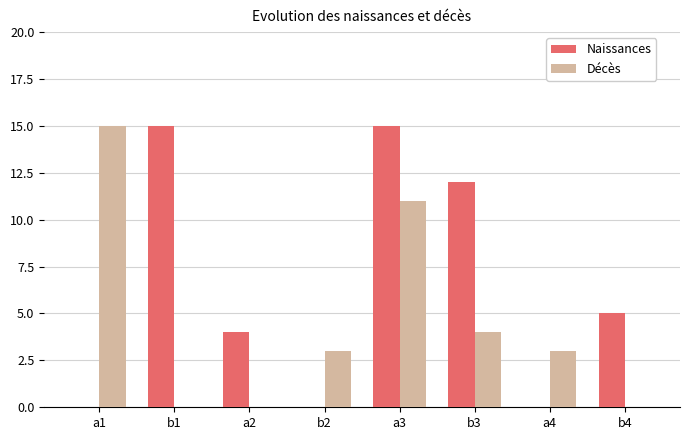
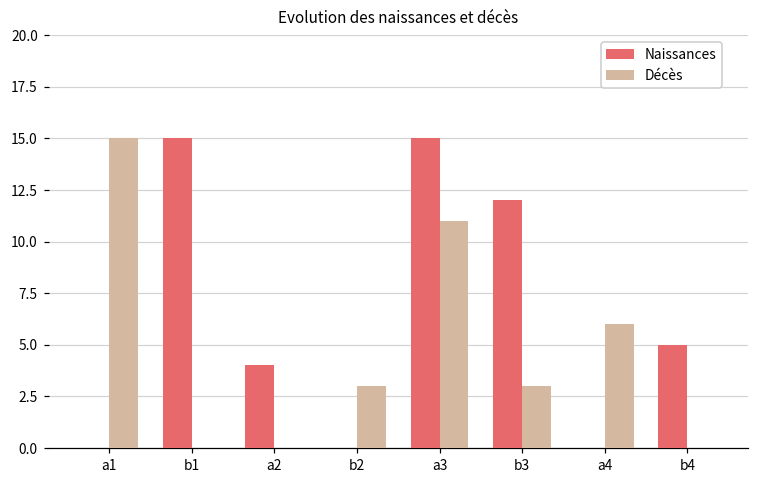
  {
    "Naissances": {
      "a1": 0,
      "b1": 15,
      "a2": 4,
      "b2": 0,
      "a3": 15,
      "b3": 12,
      "a4": 0,
      "b4": 5
    },
    "Décès": {
      "a1": 15,
      "b1": 0,
      "a2": 0,
      "b2": 3,
      "a3": 11,
-     "b3": 4,
-     "a4": 3,
+     "b3": 3,
+     "a4": 6,
      "b4": 0
    }
  }
